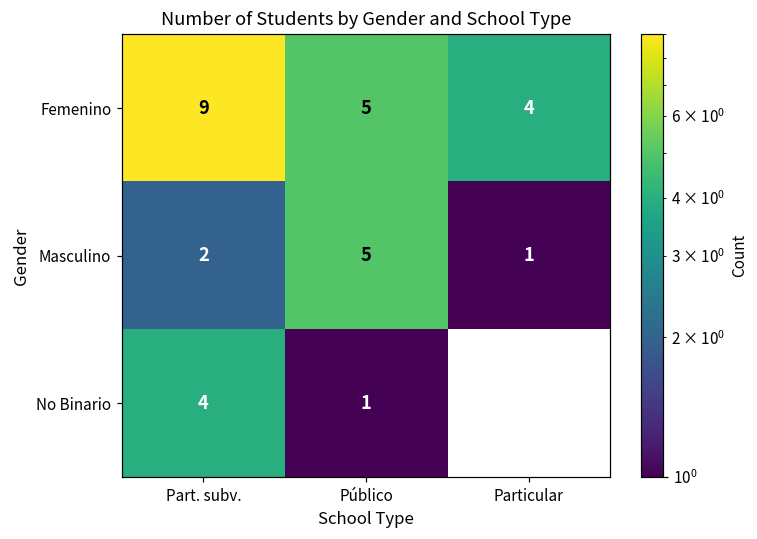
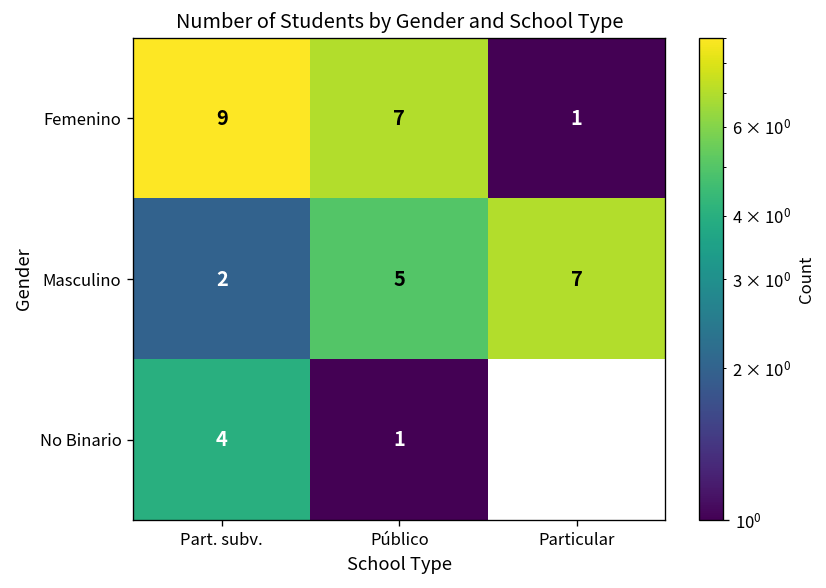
  {
    "Femenino": {
      "Part. subv.": 9,
-     "Público": 5,
-     "Particular": 4
+     "Público": 7,
+     "Particular": 1
    },
    "Masculino": {
      "Part. subv.": 2,
      "Público": 5,
-     "Particular": 1
+     "Particular": 7
    },
    "No Binario": {
      "Part. subv.": 4,
      "Público": 1
    }
  }
